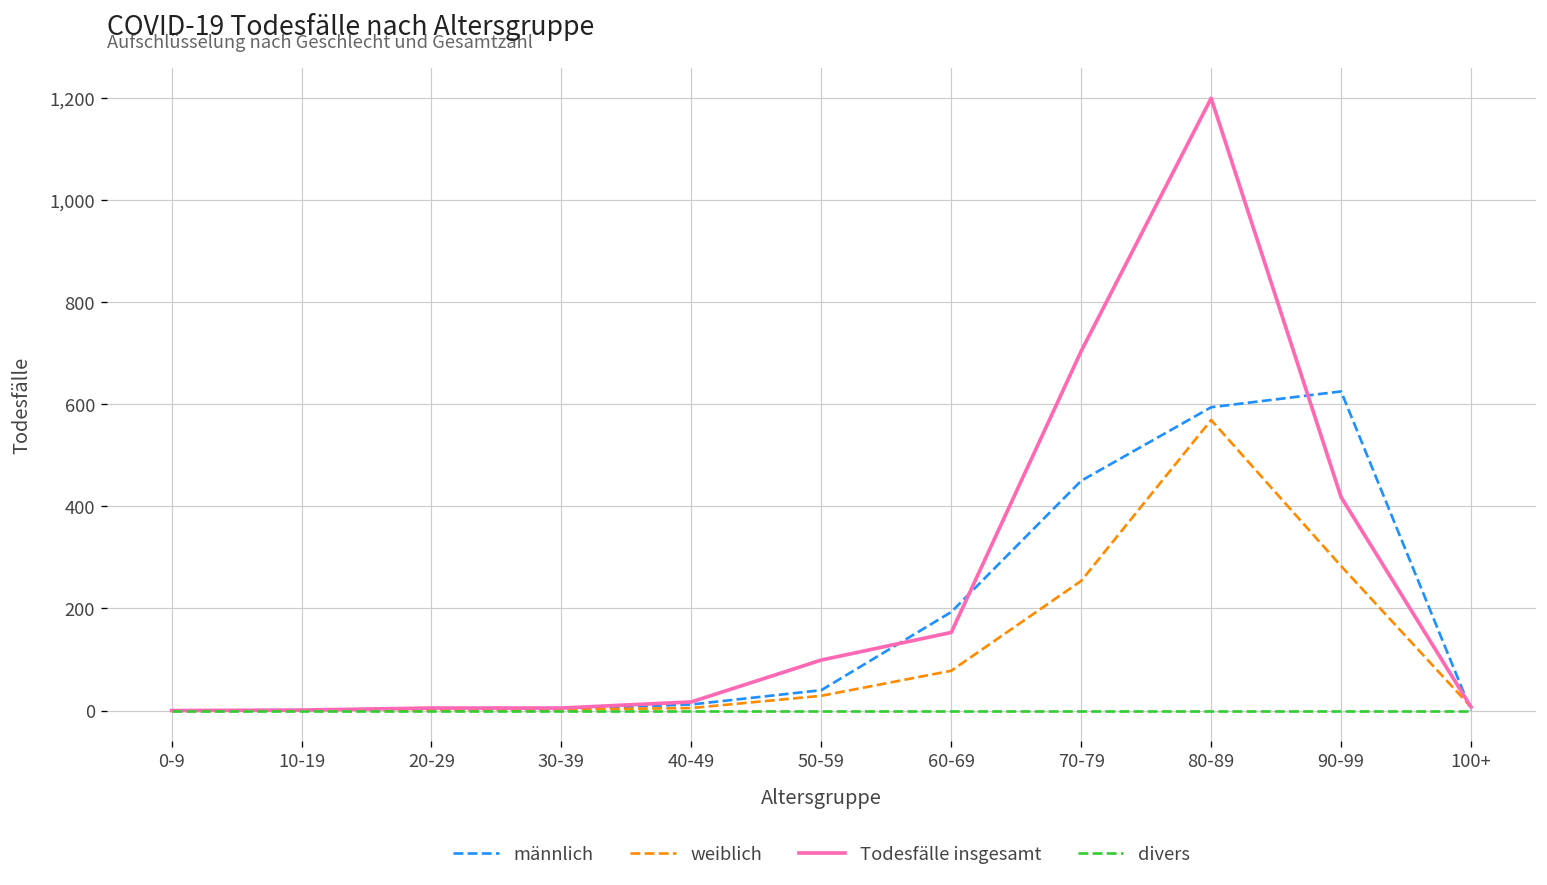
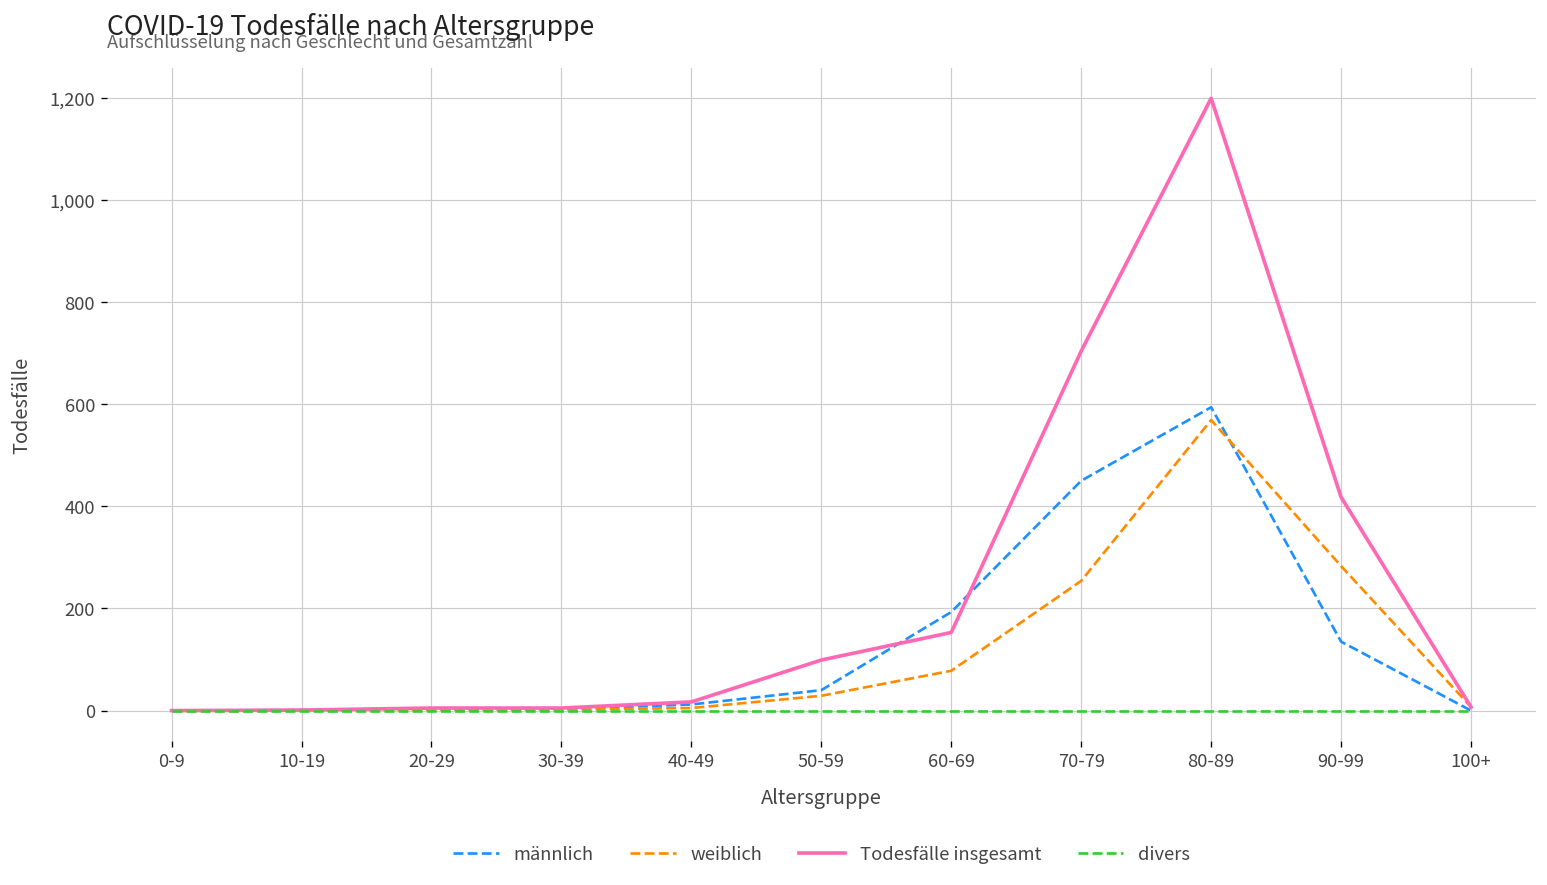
  {
    "männlich": {
      "50-59": "40",
      "60-69": "190",
      "70-79": "450",
      "80-89": "590",
-     "90-99": "630"
+     "90-99": "140"
    },
    "weiblich": {
      "50-59": "30",
      "60-69": "80",
      "70-79": "250",
      "80-89": "570",
      "90-99": "280"
    },
    "Todesfälle insgesamt": {
      "50-59": "100",
      "60-69": "150",
      "70-79": "700",
      "80-89": "1,200",
      "90-99": "420"
    },
    "divers": {
      "50-59": "0",
      "60-69": "0",
      "70-79": "0",
      "80-89": "0",
      "90-99": "0"
    }
  }
